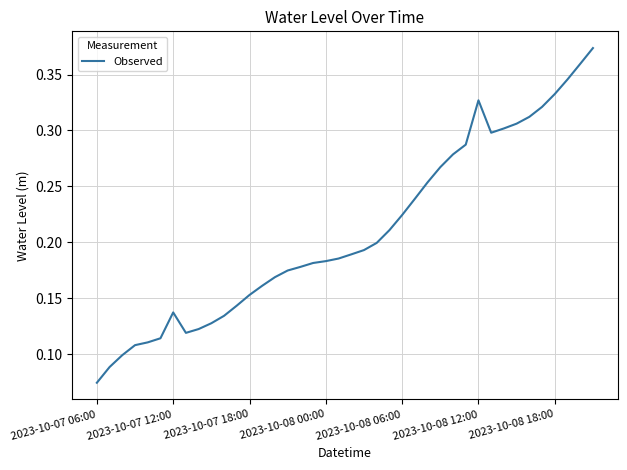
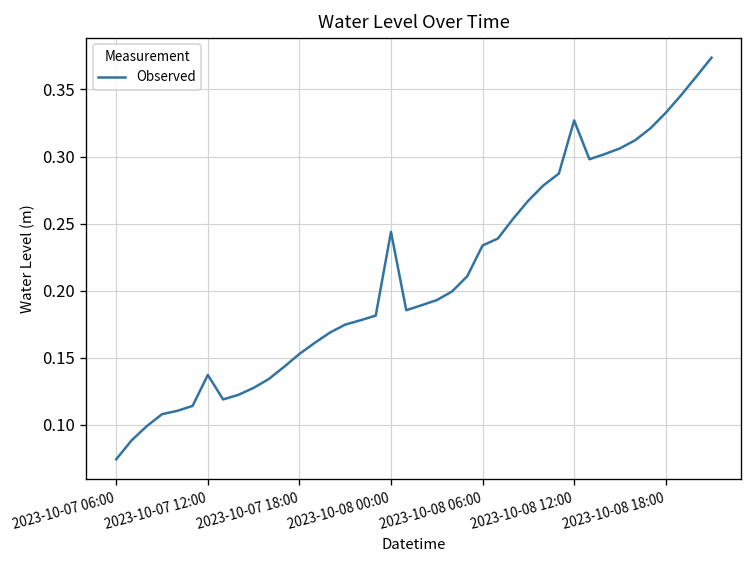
  {
    "2023-10-07 06:00": 0.074,
    "2023-10-07 12:00": 0.137,
    "2023-10-07 18:00": 0.153,
-   "2023-10-08 00:00": 0.183,
-   "2023-10-08 06:00": 0.224,
+   "2023-10-08 00:00": 0.244,
+   "2023-10-08 06:00": 0.234,
    "2023-10-08 12:00": 0.327,
    "2023-10-08 18:00": 0.333
  }
